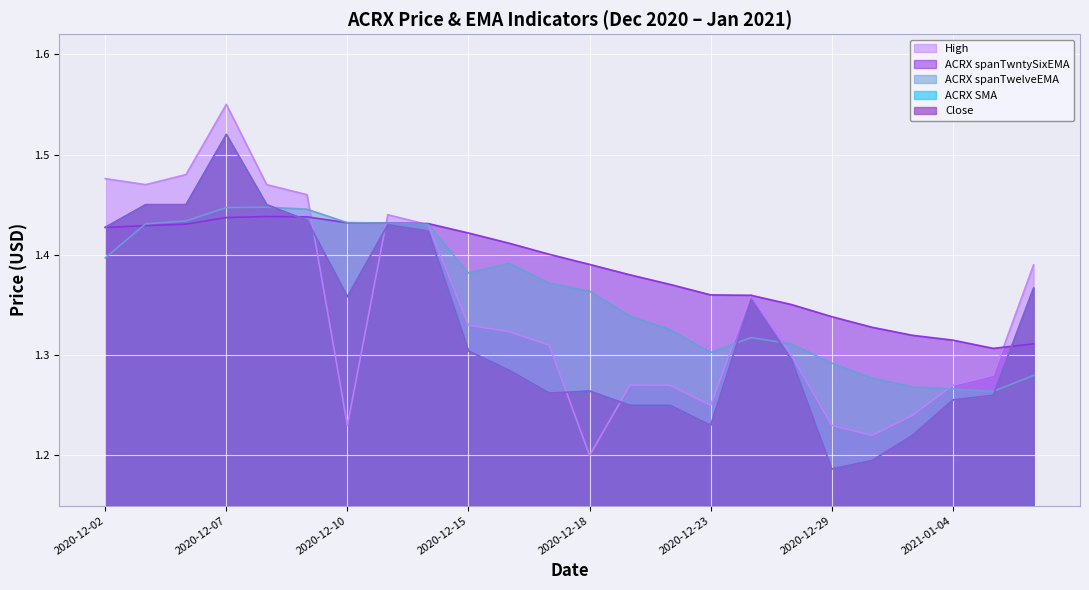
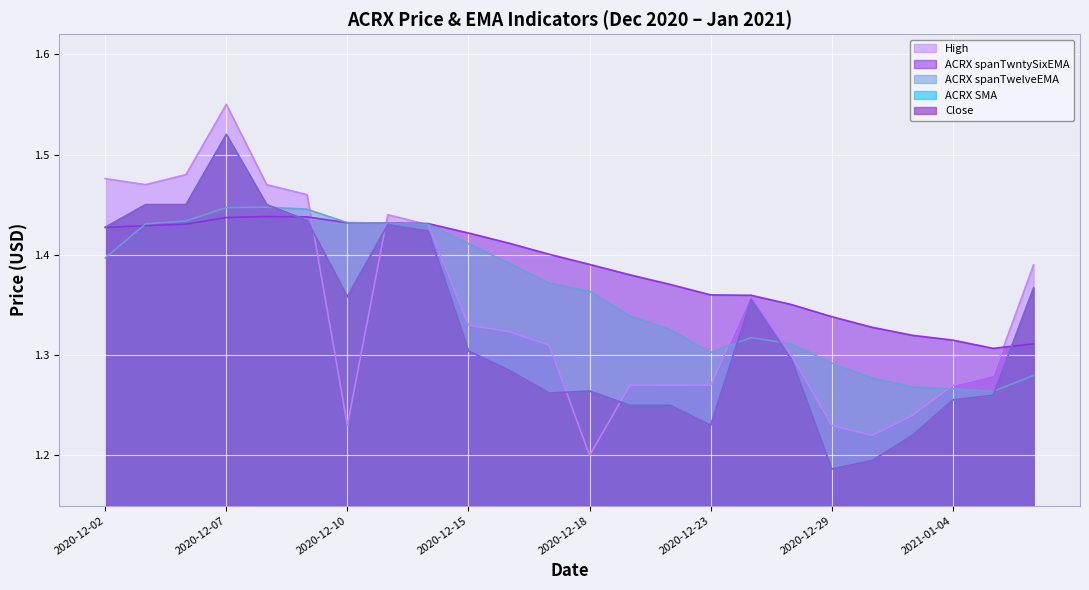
  {
    "High": {
      "2020-12-02": 1.476,
      "2020-12-07": 1.55,
      "2020-12-10": 1.23,
      "2020-12-15": 1.33,
      "2020-12-18": 1.20,
-     "2020-12-23": 1.25,
+     "2020-12-23": 1.27,
      "2020-12-29": 1.23,
      "2021-01-04": 1.27
    },
    "ACRX spanTwelveEMA": {
      "2020-12-02": 1.397,
      "2020-12-07": 1.447,
-     "2020-12-15": 1.382,
+     "2020-12-15": 1.411,
      "2020-12-18": 1.364,
      "2020-12-23": 1.303,
      "2020-12-29": 1.292,
      "2021-01-04": 1.266
    }
  }
